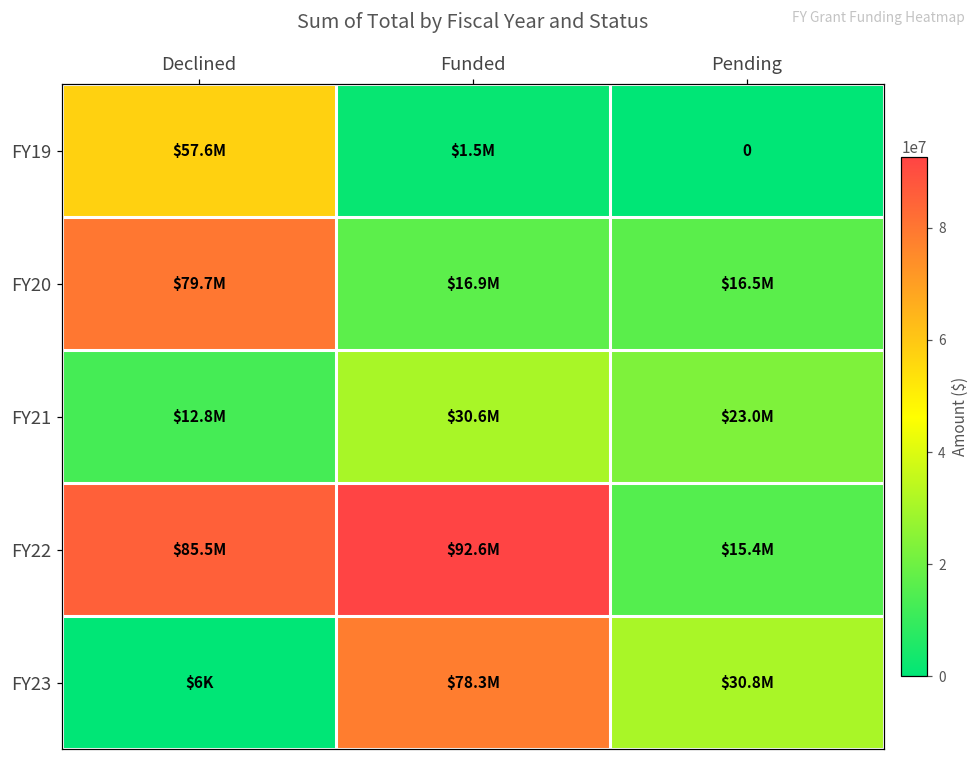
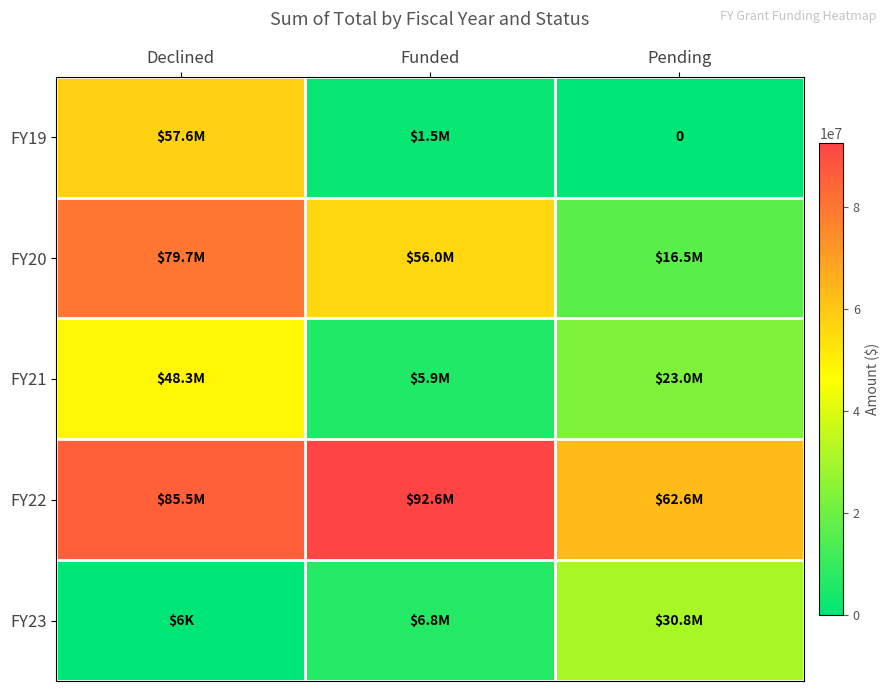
  {
    "FY19": {
      "Declined": "$57.6M",
      "Funded": "$1.5M",
      "Pending": "0"
    },
    "FY20": {
      "Declined": "$79.7M",
-     "Funded": "$16.9M",
+     "Funded": "$56.0M",
      "Pending": "$16.5M"
    },
    "FY21": {
-     "Declined": "$12.8M",
-     "Funded": "$30.6M",
+     "Declined": "$48.3M",
+     "Funded": "$5.9M",
      "Pending": "$23.0M"
    },
    "FY22": {
      "Declined": "$85.5M",
      "Funded": "$92.6M",
-     "Pending": "$15.4M"
+     "Pending": "$62.6M"
    },
    "FY23": {
      "Declined": "$6K",
-     "Funded": "$78.3M",
+     "Funded": "$6.8M",
      "Pending": "$30.8M"
    }
  }
